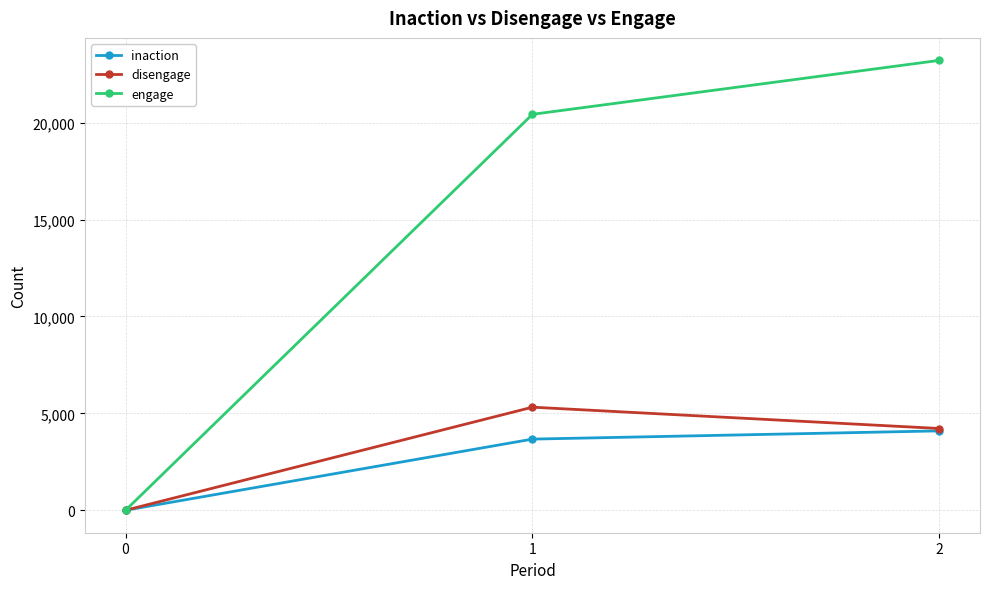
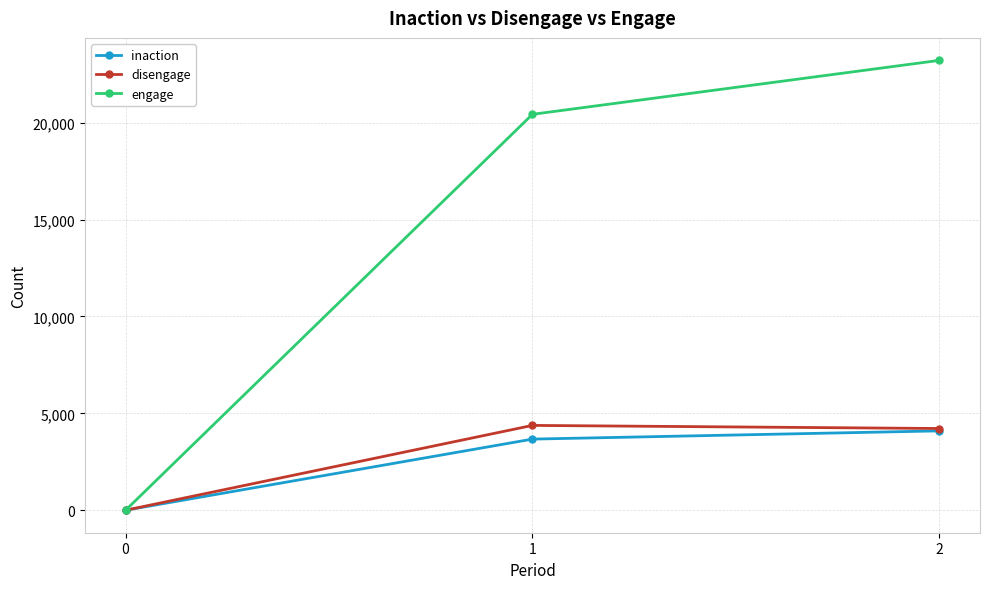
  {
    "inaction": {
      "1": "3,700"
    },
    "disengage": {
-     "1": "5,300"
+     "1": "4,400"
    },
    "engage": {
      "1": "20,400",
      "2": "23,200"
    }
  }
